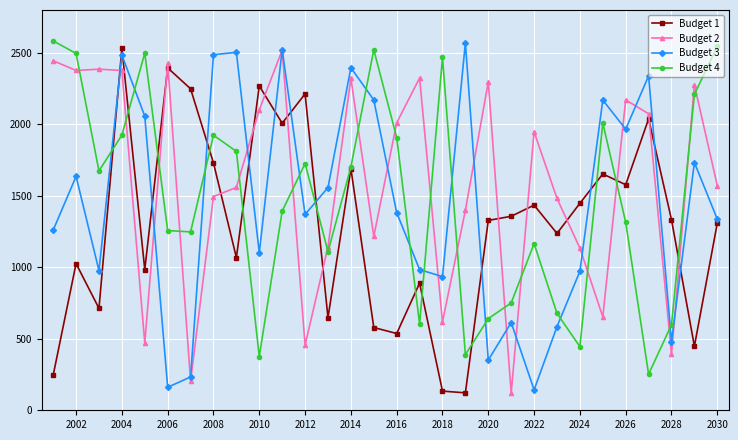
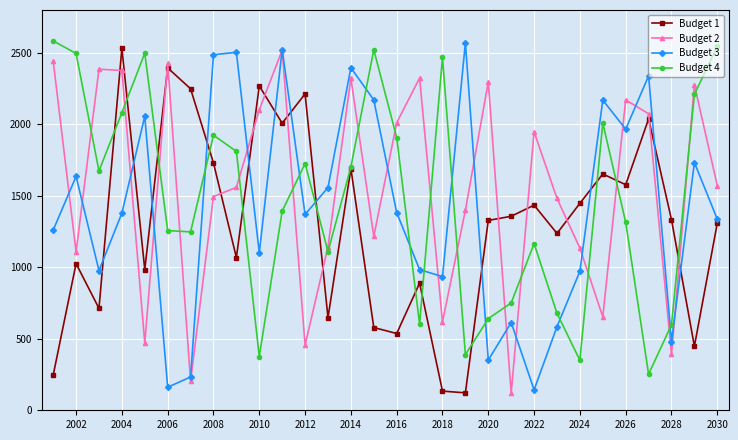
  {
    "Budget 1": {
      "2002": 1030,
      "2004": 2530,
      "2006": 2400,
      "2008": 1730,
      "2010": 2270,
      "2012": 2210,
      "2016": 540,
      "2018": 130,
      "2020": 1330,
      "2022": 1440,
      "2024": 1450,
      "2026": 1580,
      "2028": 1330,
      "2030": 1310
    },
    "Budget 2": {
-     "2002": 2380,
+     "2002": 1110,
      "2004": 2380,
      "2006": 2430,
      "2008": 1500,
      "2010": 2100,
      "2012": 460,
      "2014": 2320,
      "2016": 2010,
      "2018": 620,
      "2020": 2300,
      "2022": 1950,
      "2024": 1130,
      "2026": 2170,
      "2028": 390,
      "2030": 1570
    },
    "Budget 3": {
      "2002": 1640,
-     "2004": 2490,
+     "2004": 1380,
      "2006": 160,
      "2008": 2490,
      "2010": 1100,
      "2012": 1370,
      "2014": 2400,
      "2016": 1380,
      "2018": 940,
      "2020": 350,
      "2022": 140,
      "2024": 970,
      "2026": 1970,
      "2028": 480,
      "2030": 1340
    },
    "Budget 4": {
      "2002": 2500,
-     "2004": 1930,
+     "2004": 2080,
      "2006": 1260,
      "2008": 1920,
      "2010": 380,
      "2012": 1730,
      "2016": 1910,
      "2018": 2470,
      "2020": 640,
      "2022": 1170,
-     "2024": 450,
+     "2024": 350,
      "2026": 1320,
      "2028": 600
    }
  }
